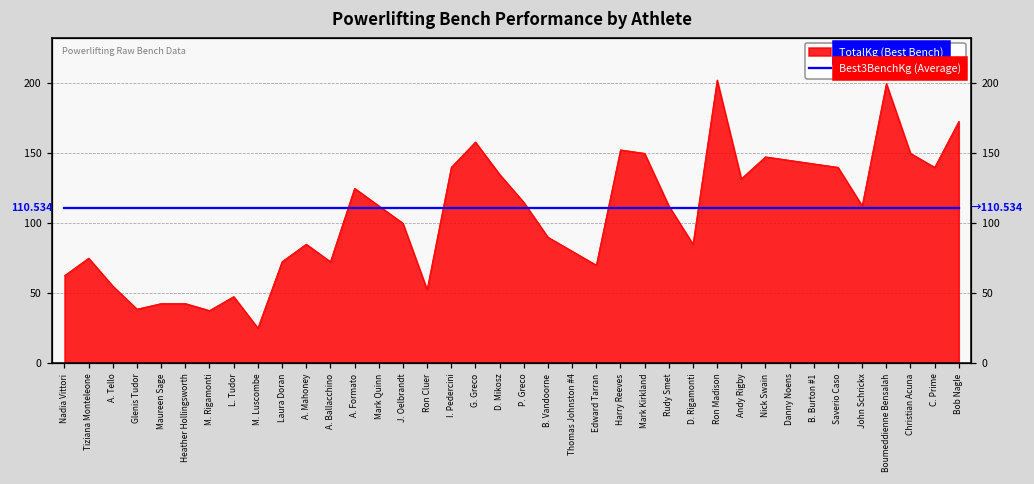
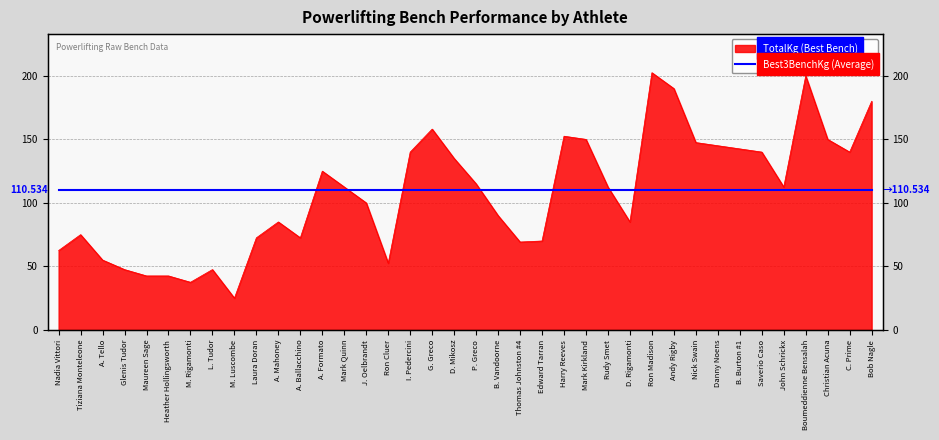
  {
    "TotalKg (Best Bench)": {
      "Nadia Vittori": 63,
      "Tiziana Monteleone": 75,
      "A. Tello": 55,
-     "Glenis Tudor": 39,
+     "Glenis Tudor": 48,
      "Maureen Sage": 43,
      "Heather Hollingsworth": 43,
      "M. Rigamonti": 38,
      "L. Tudor": 48,
      "M. Luscombe": 25,
      "Laura Doran": 73,
      "A. Mahoney": 85,
      "A. Ballacchino": 73,
      "A. Formato": 125,
      "J. Oelbrandt": 100,
      "Ron Cluer": 53,
      "I. Pedercini": 140,
      "G. Greco": 158,
      "D. Mikosz": 135,
      "P. Greco": 115,
      "B. Vandoorne": 90,
-     "Thomas Johnston #4": 80,
+     "Thomas Johnston #4": 69,
      "Edward Tarran": 70,
      "Harry Reeves": 153,
      "Mark Kirkland": 150,
      "D. Rigamonti": 85,
      "Ron Madison": 203,
-     "Andy Rigby": 132,
+     "Andy Rigby": 190,
      "Nick Swain": 148,
      "Danny Noens": 145,
      "B. Burton #1": 143,
      "Saverio Caso": 140,
      "Boumeddienne Bensalah": 200,
      "Christian Acuna": 150,
      "C. Prime": 140,
-     "Bob Nagle": 173
+     "Bob Nagle": 180
    },
    "Best3BenchKg (Average)": {
      "Nadia Vittori": 110.534,
      "Bob Nagle": 110.534
    }
  }
